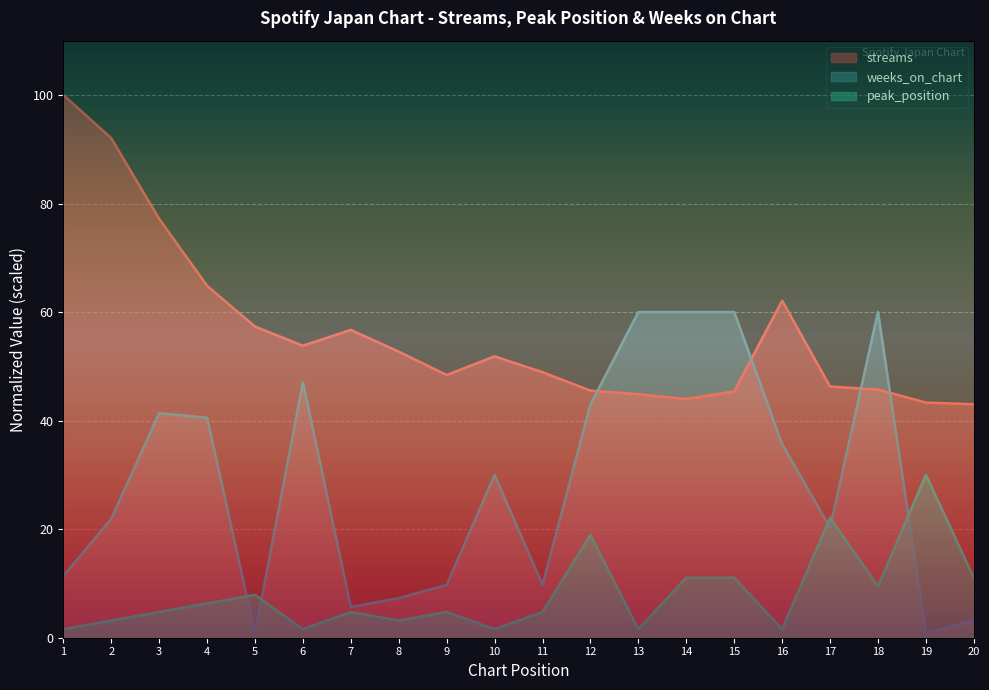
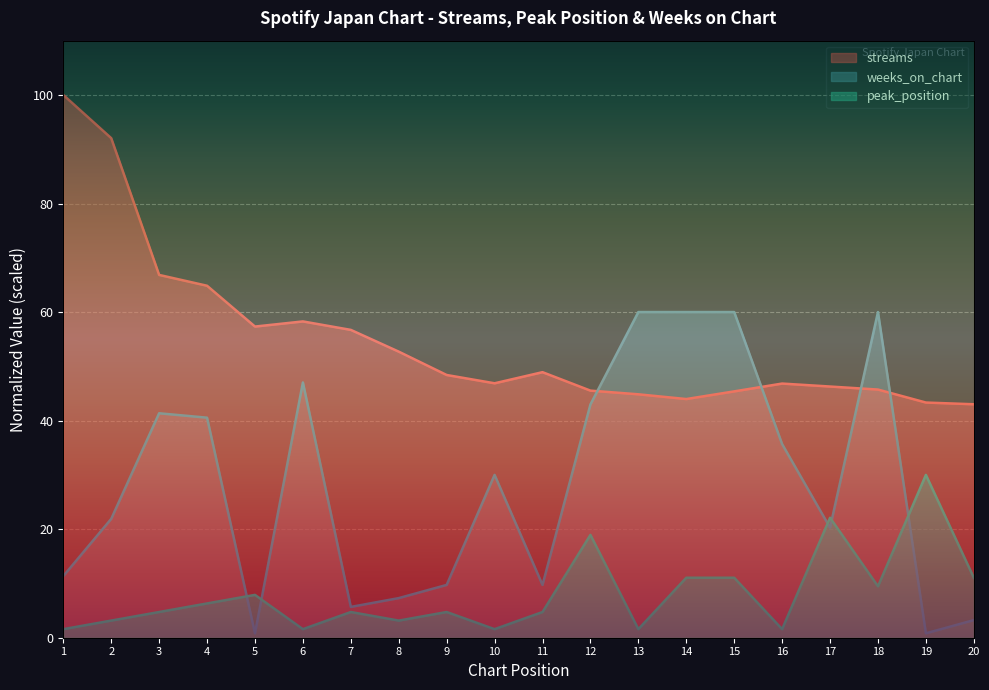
  {
    "streams": {
      "1": 100,
      "2": 92,
-     "3": 77,
+     "3": 67,
      "4": 65,
      "5": 57,
-     "6": 54,
+     "6": 58,
      "7": 57,
      "8": 53,
      "9": 48,
-     "10": 52,
+     "10": 47,
      "11": 49,
      "12": 46,
      "13": 45,
      "14": 44,
      "15": 45,
-     "16": 62,
+     "16": 47,
      "17": 46,
      "18": 46,
      "19": 43,
      "20": 43
    }
  }
